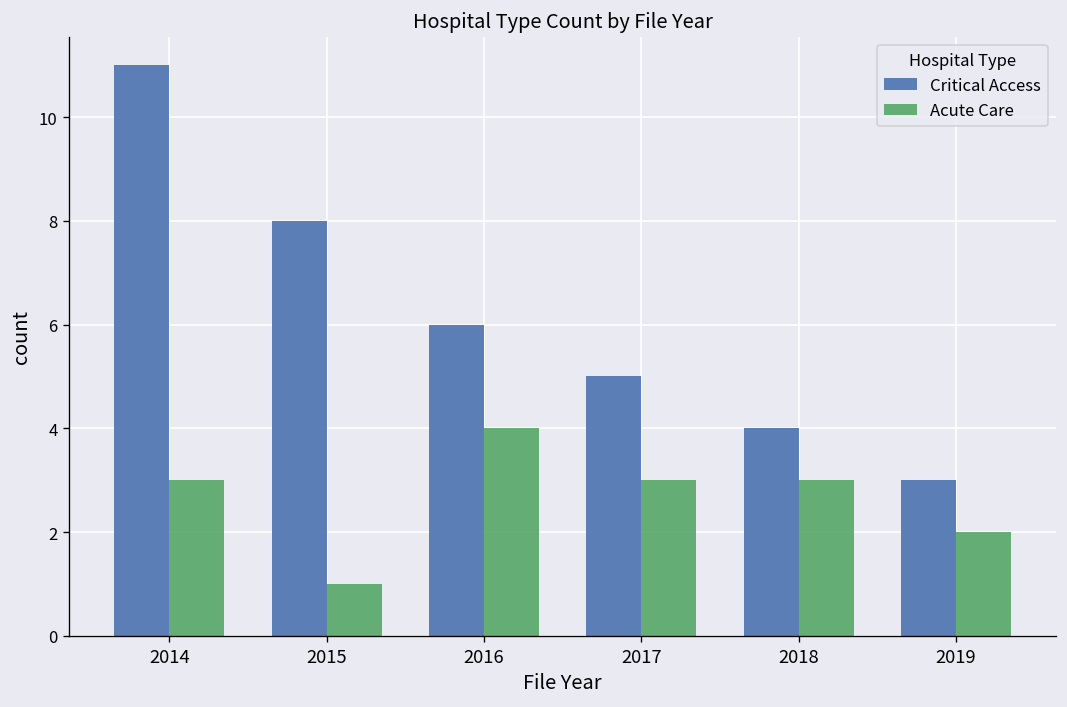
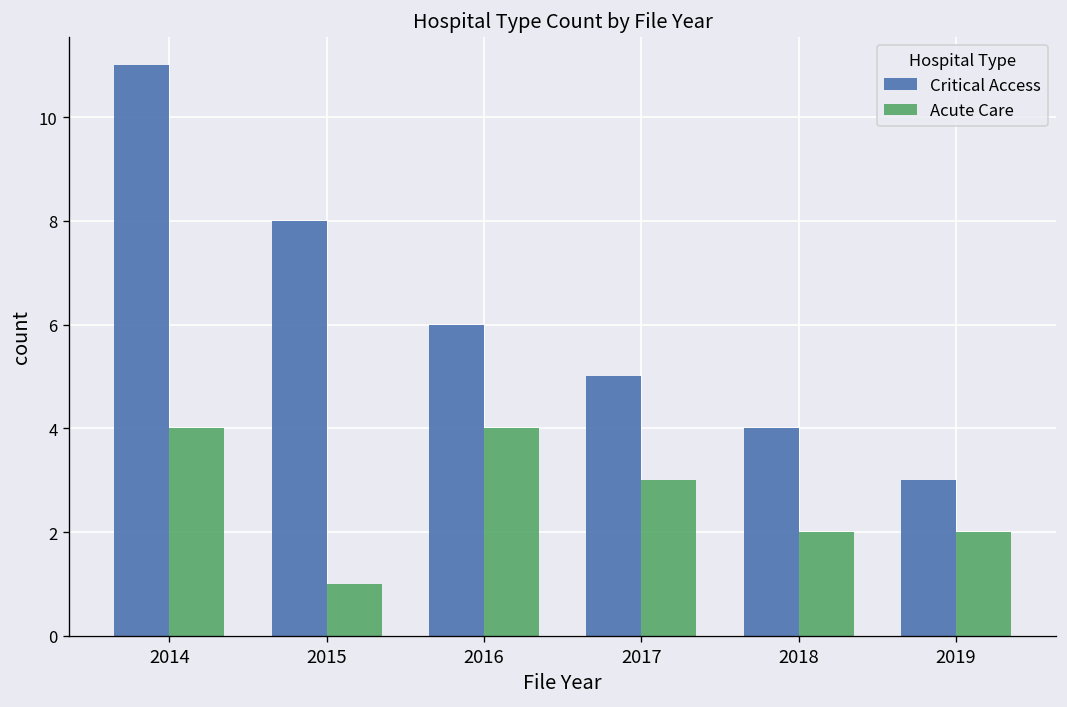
  {
    "Critical Access": {
      "2014": 11,
      "2015": 8,
      "2016": 6,
      "2017": 5,
      "2018": 4,
      "2019": 3
    },
    "Acute Care": {
-     "2014": 3,
+     "2014": 4,
      "2015": 1,
      "2016": 4,
      "2017": 3,
-     "2018": 3,
+     "2018": 2,
      "2019": 2
    }
  }
